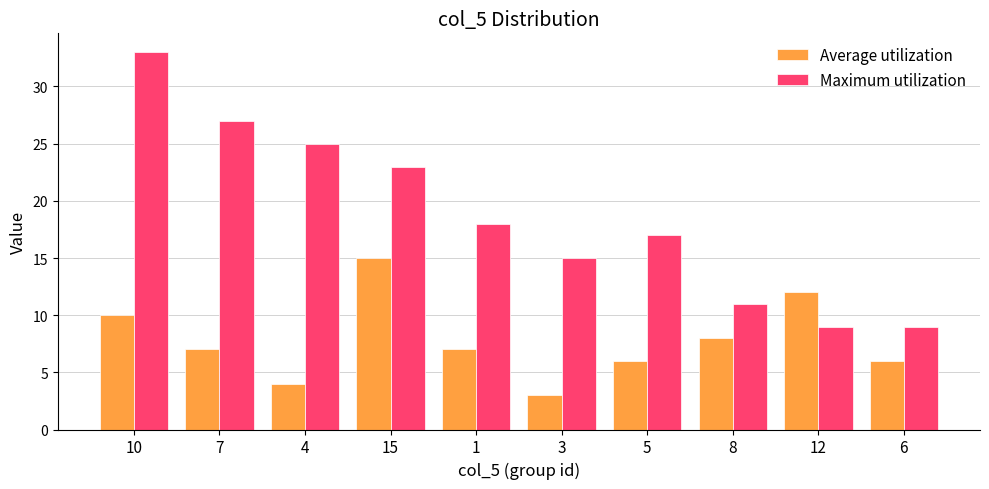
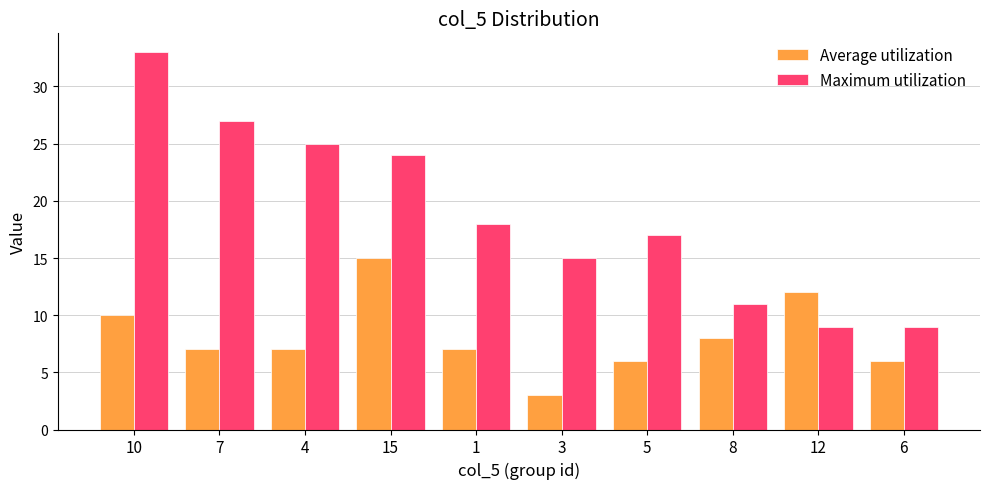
  {
    "Average utilization": {
      "10": 10,
      "7": 7,
-     "4": 4,
+     "4": 7,
      "15": 15,
      "1": 7,
      "3": 3,
      "5": 6,
      "8": 8,
      "12": 12,
      "6": 6
    },
    "Maximum utilization": {
      "10": 33,
      "7": 27,
      "4": 25,
-     "15": 23,
+     "15": 24,
      "1": 18,
      "3": 15,
      "5": 17,
      "8": 11,
      "12": 9,
      "6": 9
    }
  }
